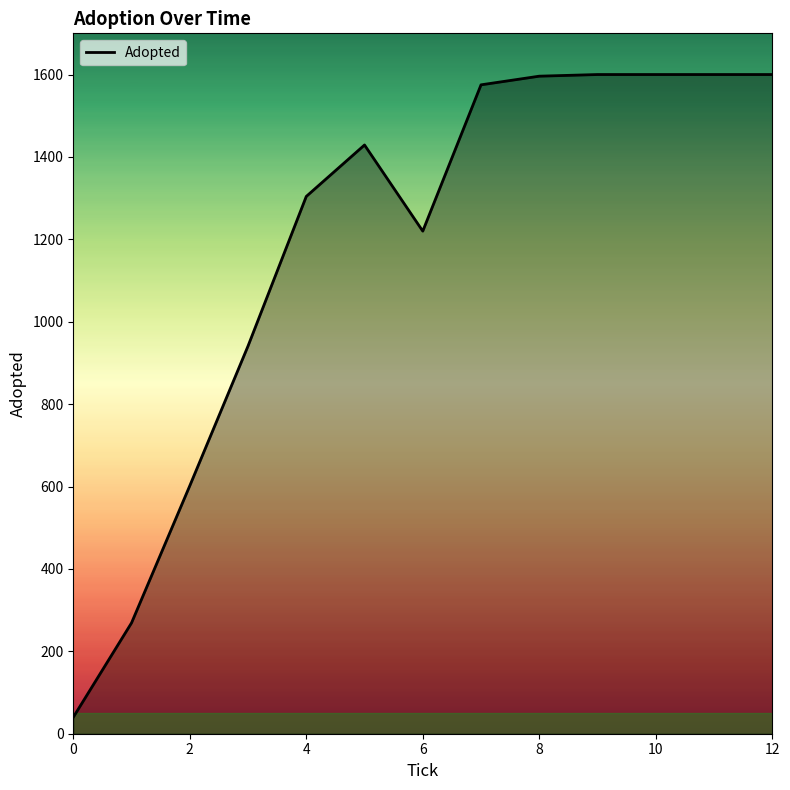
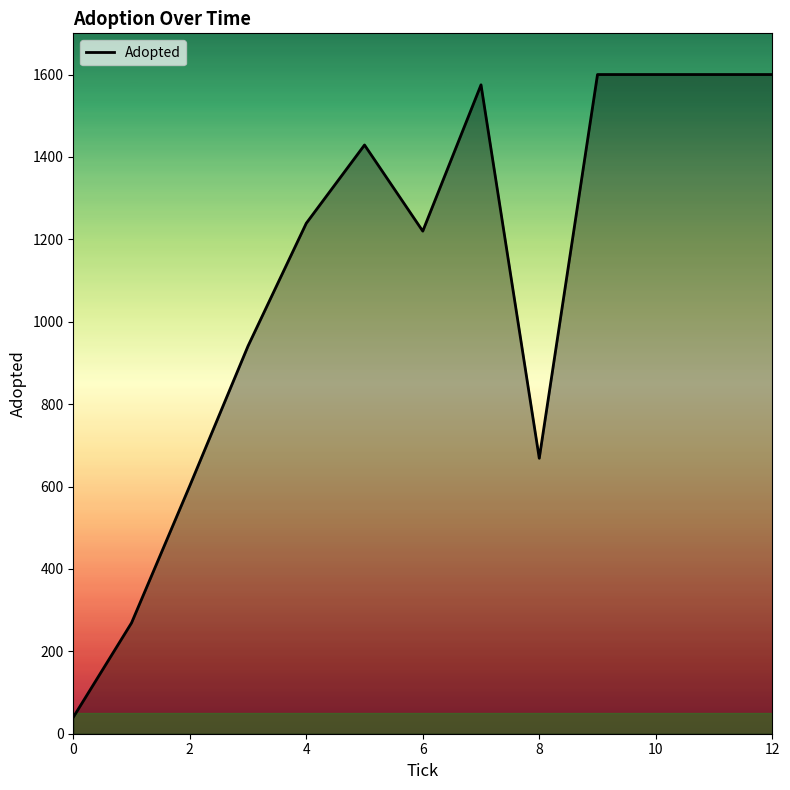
  {
    "2": 600,
-   "4": 1300,
+   "4": 1240,
    "6": 1220,
-   "8": 1600,
+   "8": 670,
    "10": 1600,
    "12": 1600
  }
